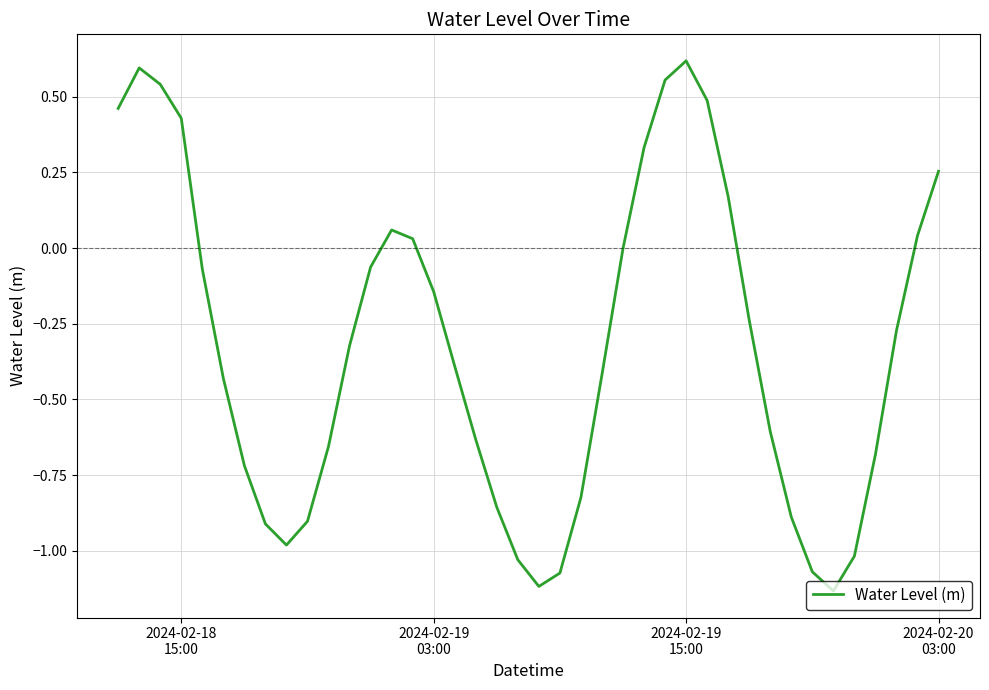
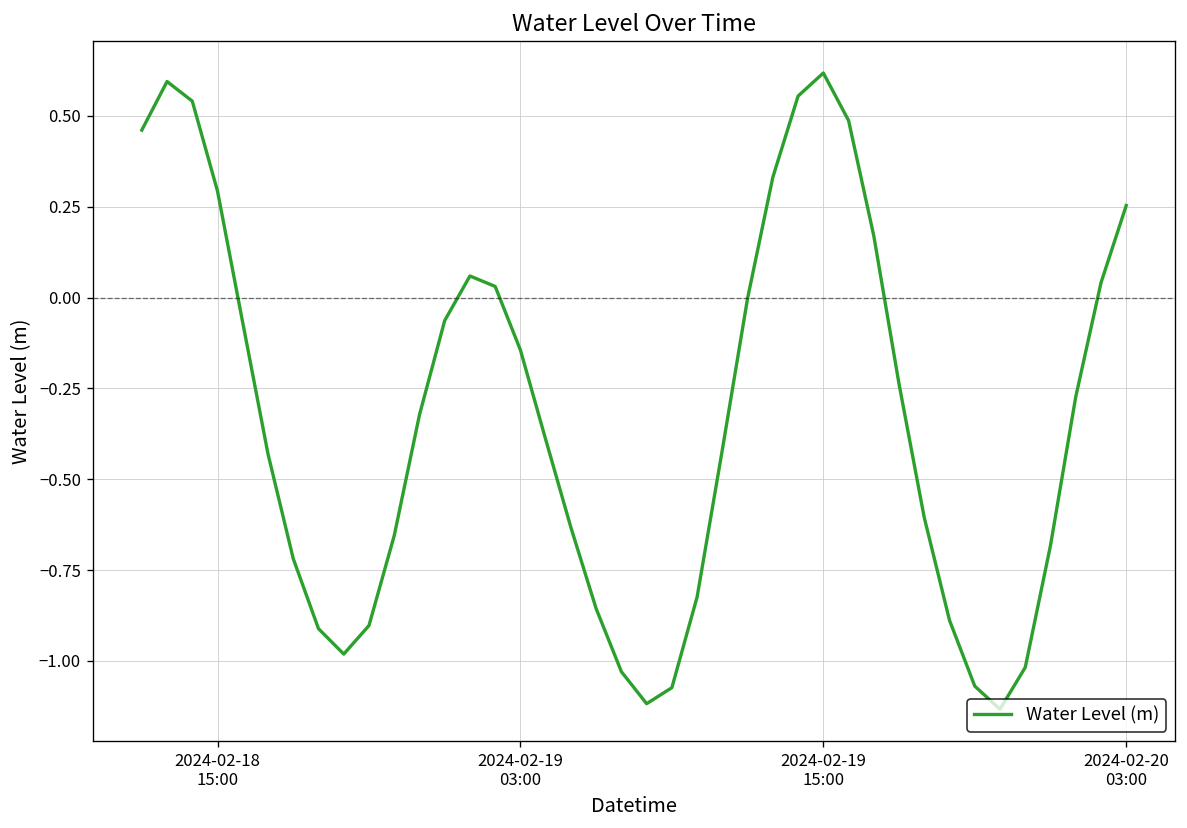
  {
-   "2024-02-18 15:00": 0.43,
+   "2024-02-18 15:00": 0.29,
    "2024-02-19 03:00": -0.14,
    "2024-02-19 15:00": 0.62,
    "2024-02-20 03:00": 0.25
  }
